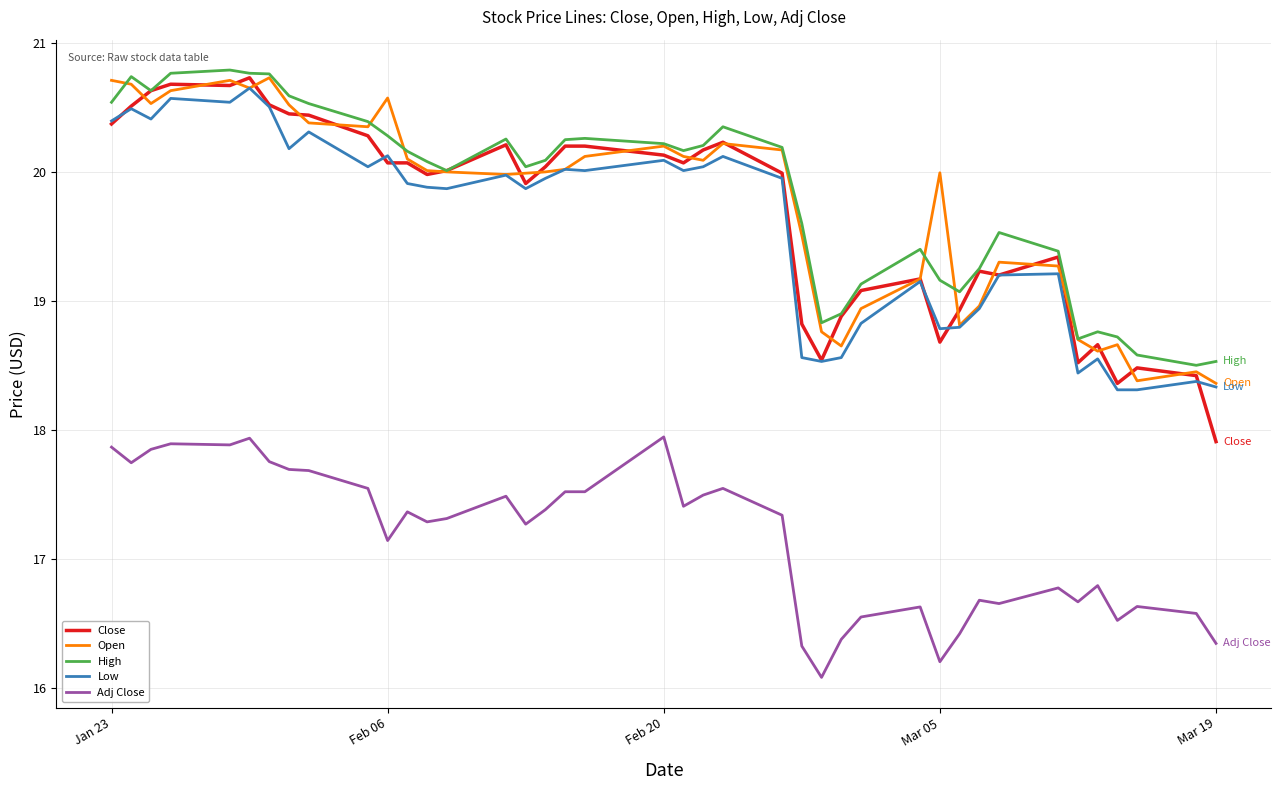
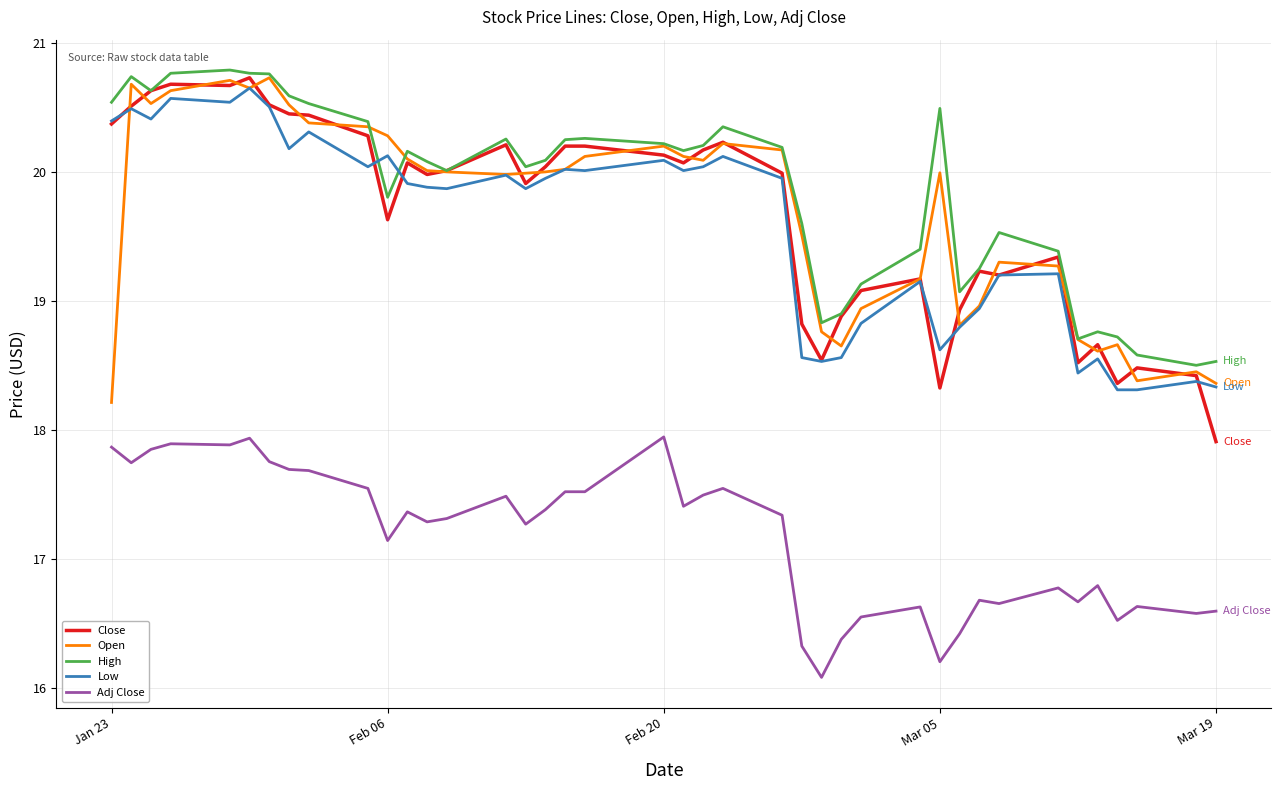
  {
    "Close": {
      "Jan 23": 20.37,
-     "Feb 06": 20.07,
+     "Feb 06": 19.63,
      "Feb 20": 20.13,
-     "Mar 05": 18.68,
+     "Mar 05": 18.32,
      "Mar 19": 17.91
    },
    "Open": {
-     "Jan 23": 20.71,
-     "Feb 06": 20.57,
+     "Jan 23": 18.21,
+     "Feb 06": 20.28,
      "Mar 05": 19.99,
      "Mar 19": 18.36
    },
    "High": {
      "Jan 23": 20.54,
-     "Feb 06": 20.28,
-     "Mar 05": 19.16,
+     "Feb 06": 19.80,
+     "Mar 05": 20.49,
      "Mar 19": 18.53
    },
    "Low": {
      "Jan 23": 20.40,
      "Feb 06": 20.13,
      "Feb 20": 20.09,
-     "Mar 05": 18.78,
+     "Mar 05": 18.62,
      "Mar 19": 18.33
    },
    "Adj Close": {
      "Jan 23": 17.87,
      "Feb 06": 17.14,
      "Feb 20": 17.94,
      "Mar 05": 16.20,
-     "Mar 19": 16.34
+     "Mar 19": 16.59
    }
  }
